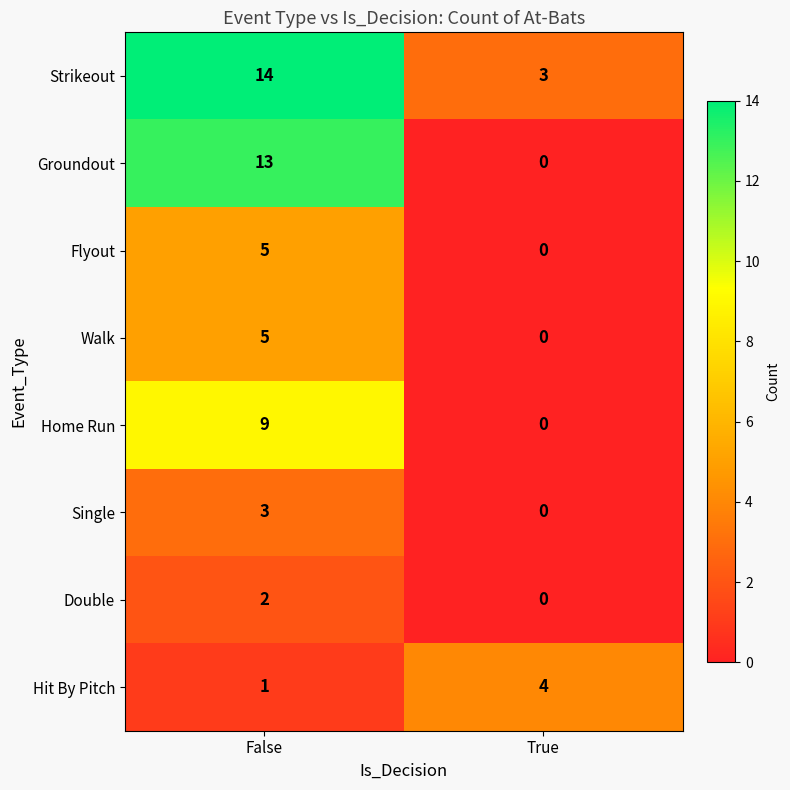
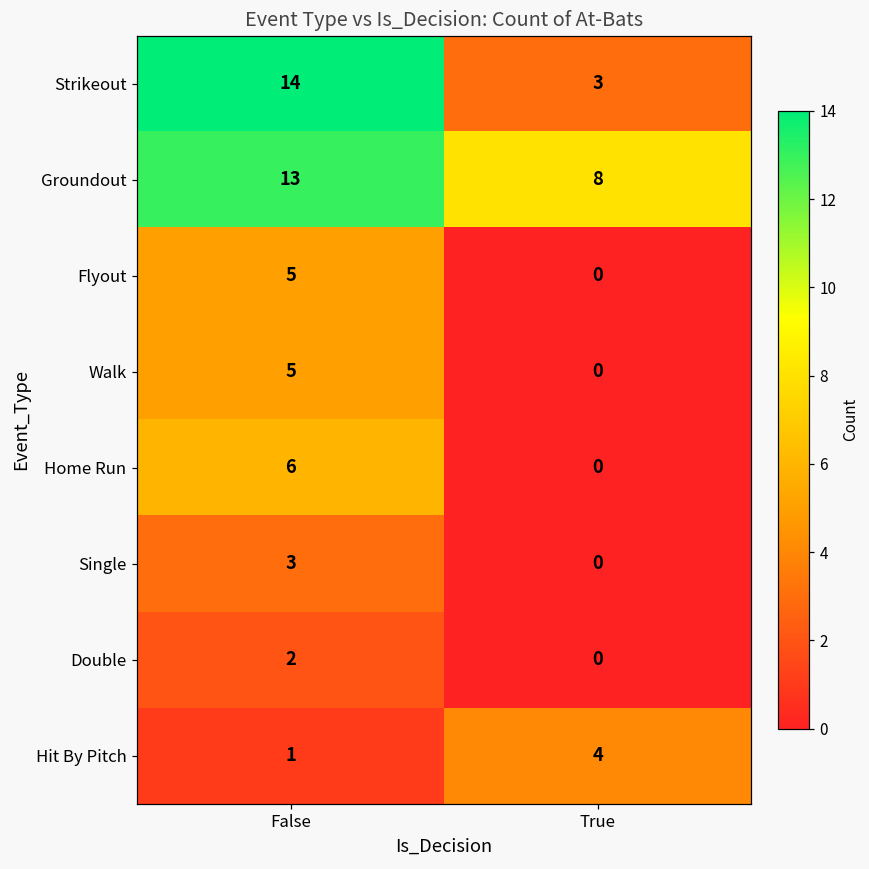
  {
    "Strikeout": {
      "False": 14,
      "True": 3
    },
    "Groundout": {
      "False": 13,
-     "True": 0
+     "True": 8
    },
    "Flyout": {
      "False": 5,
      "True": 0
    },
    "Walk": {
      "False": 5,
      "True": 0
    },
    "Home Run": {
-     "False": 9,
+     "False": 6,
      "True": 0
    },
    "Single": {
      "False": 3,
      "True": 0
    },
    "Double": {
      "False": 2,
      "True": 0
    },
    "Hit By Pitch": {
      "False": 1,
      "True": 4
    }
  }
